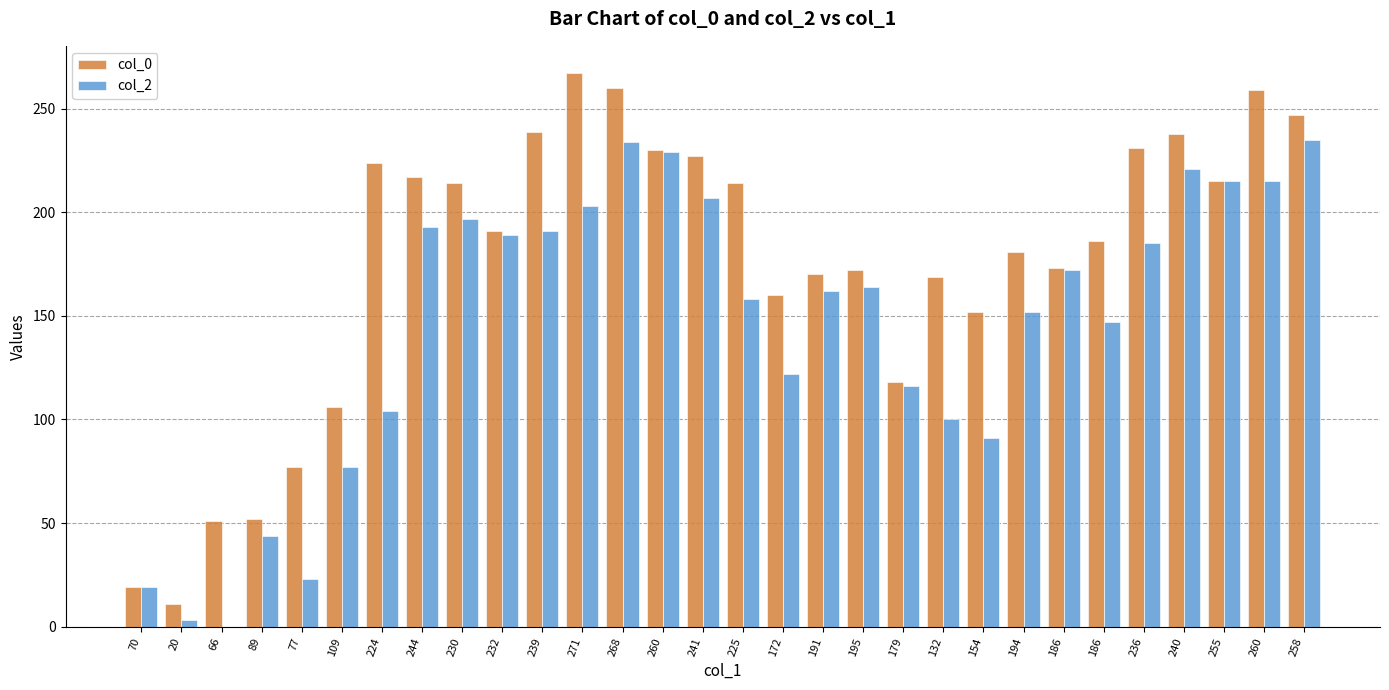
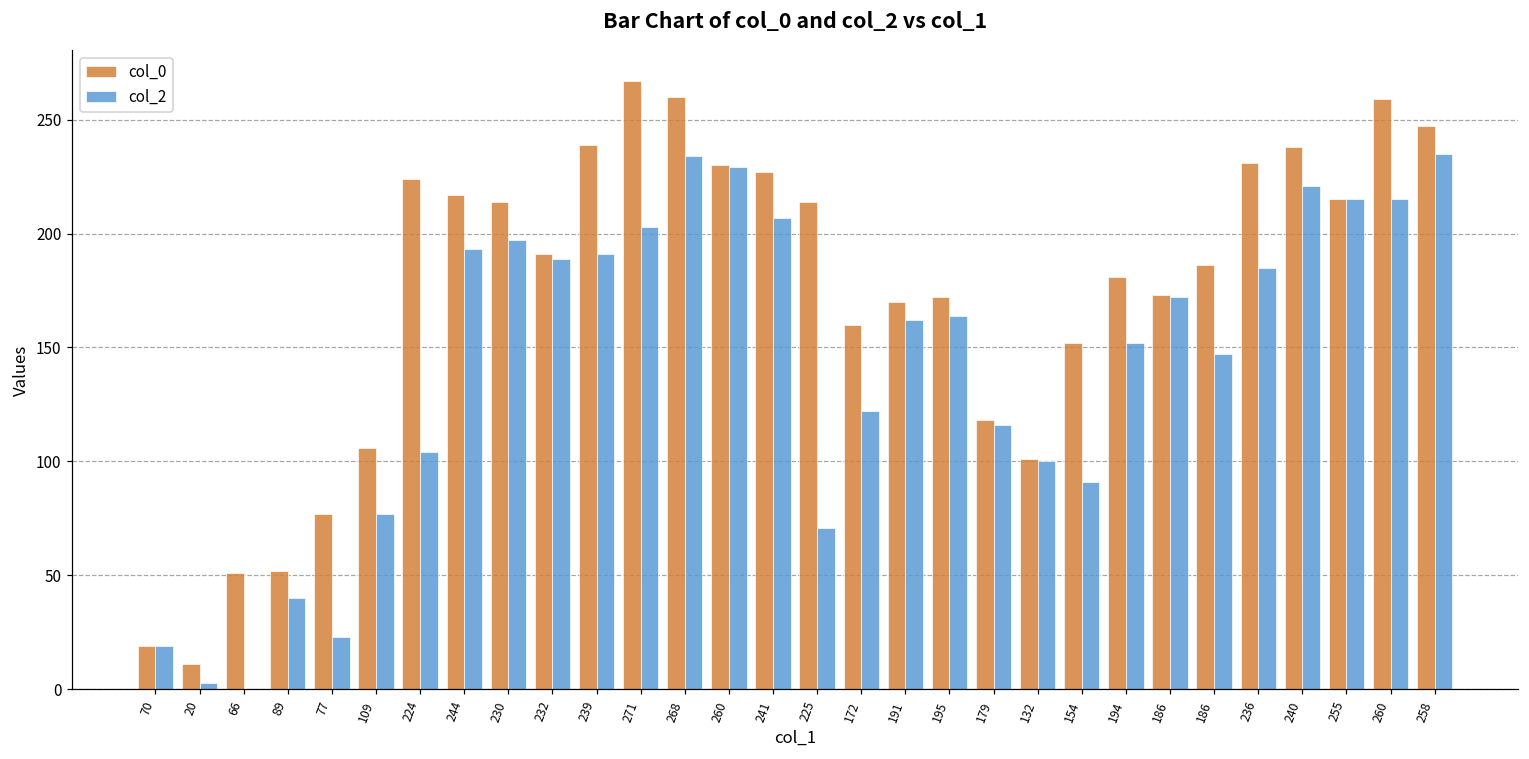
  {
    "col_0": {
      "70": 19,
      "20": 11,
      "66": 51,
      "89": 52,
      "77": 77,
      "109": 106,
      "224": 224,
      "244": 217,
      "230": 214,
      "232": 191,
      "239": 239,
      "271": 267,
      "268": 260,
      "241": 227,
      "225": 214,
      "172": 160,
      "191": 170,
      "195": 172,
      "179": 118,
-     "132": 169,
+     "132": 101,
      "154": 152,
      "194": 181,
      "236": 231,
      "240": 238,
      "255": 215,
      "258": 247
    },
    "col_2": {
      "70": 19,
      "20": 3,
      "66": 0,
-     "89": 44,
+     "89": 40,
      "77": 23,
      "109": 77,
      "224": 104,
      "244": 193,
      "230": 197,
      "232": 189,
      "239": 191,
      "271": 203,
      "268": 234,
      "241": 207,
-     "225": 158,
+     "225": 71,
      "172": 122,
      "191": 162,
      "195": 164,
      "179": 116,
      "132": 100,
      "154": 91,
      "194": 152,
      "236": 185,
      "240": 221,
      "255": 215,
      "258": 235
    }
  }
